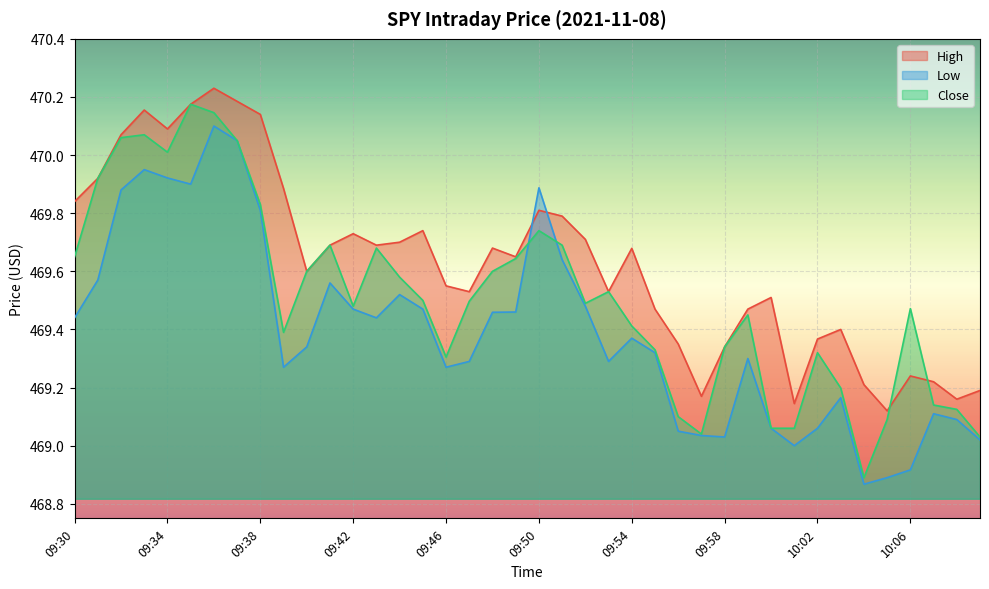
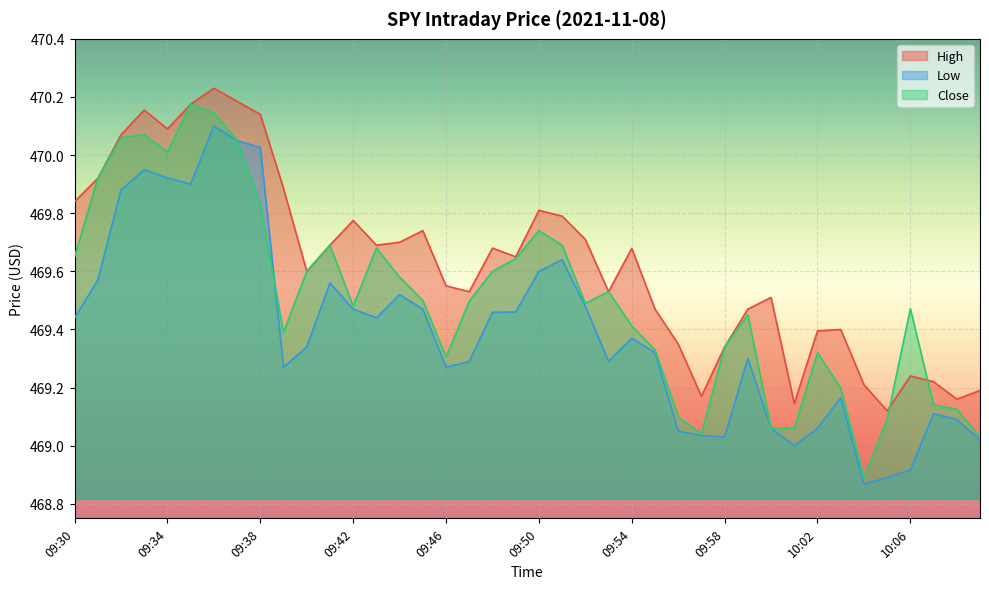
  {
    "High": {
      "09:30": 469.84,
      "09:34": 470.09,
      "09:38": 470.14,
-     "09:42": 469.73,
+     "09:42": 469.77,
      "09:46": 469.55,
      "09:50": 469.81,
      "09:54": 469.68,
-     "10:02": 469.37,
+     "10:02": 469.39,
      "10:06": 469.24
    },
    "Low": {
      "09:30": 469.44,
      "09:34": 469.92,
-     "09:38": 469.81,
+     "09:38": 470.03,
      "09:42": 469.47,
      "09:46": 469.27,
-     "09:50": 469.89,
+     "09:50": 469.60,
      "09:54": 469.37,
      "09:58": 469.03,
      "10:02": 469.06,
      "10:06": 468.92
    },
    "Close": {
      "09:30": 469.65,
      "09:34": 470.01,
      "09:38": 469.83,
      "09:42": 469.48,
      "09:46": 469.30,
      "09:50": 469.74,
      "09:54": 469.41,
      "10:02": 469.32,
      "10:06": 469.47
    }
  }
